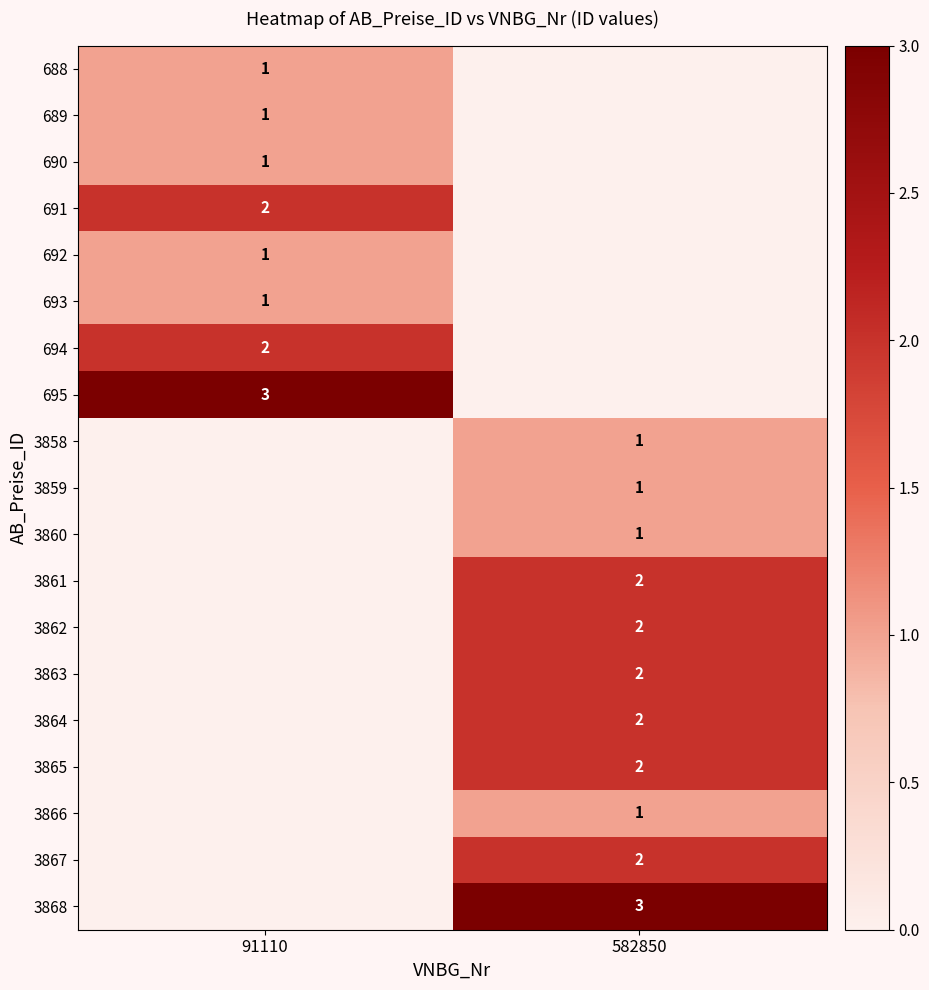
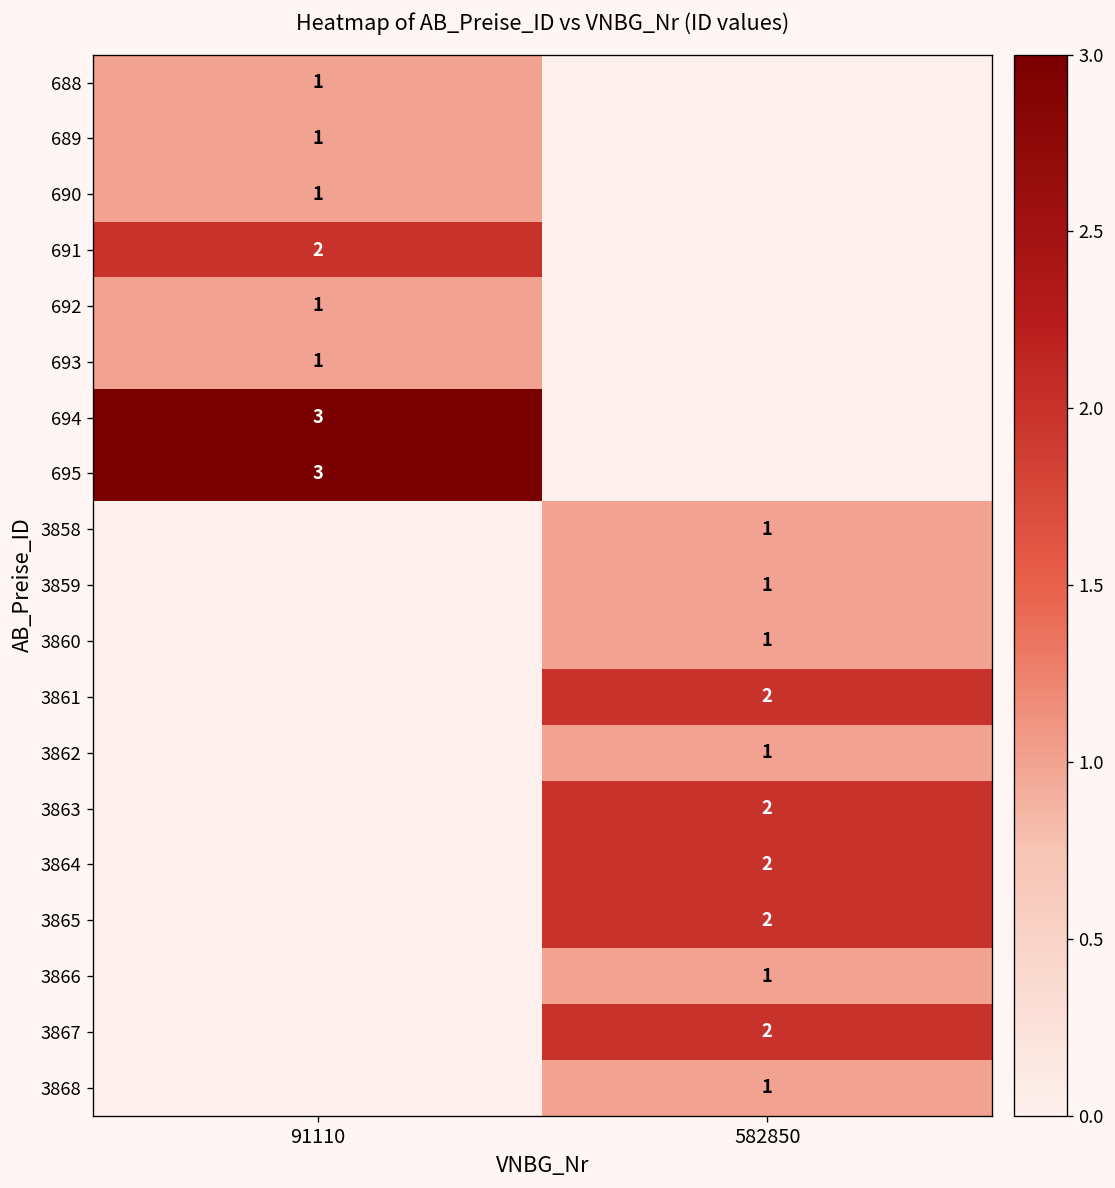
  {
    "688": {
      "91110": 1
    },
    "689": {
      "91110": 1
    },
    "690": {
      "91110": 1
    },
    "691": {
      "91110": 2
    },
    "692": {
      "91110": 1
    },
    "693": {
      "91110": 1
    },
    "694": {
-     "91110": 2
+     "91110": 3
    },
    "695": {
      "91110": 3
    },
    "3858": {
      "582850": 1
    },
    "3859": {
      "582850": 1
    },
    "3860": {
      "582850": 1
    },
    "3861": {
      "582850": 2
    },
    "3862": {
-     "582850": 2
+     "582850": 1
    },
    "3863": {
      "582850": 2
    },
    "3864": {
      "582850": 2
    },
    "3865": {
      "582850": 2
    },
    "3866": {
      "582850": 1
    },
    "3867": {
      "582850": 2
    },
    "3868": {
-     "582850": 3
+     "582850": 1
    }
  }
